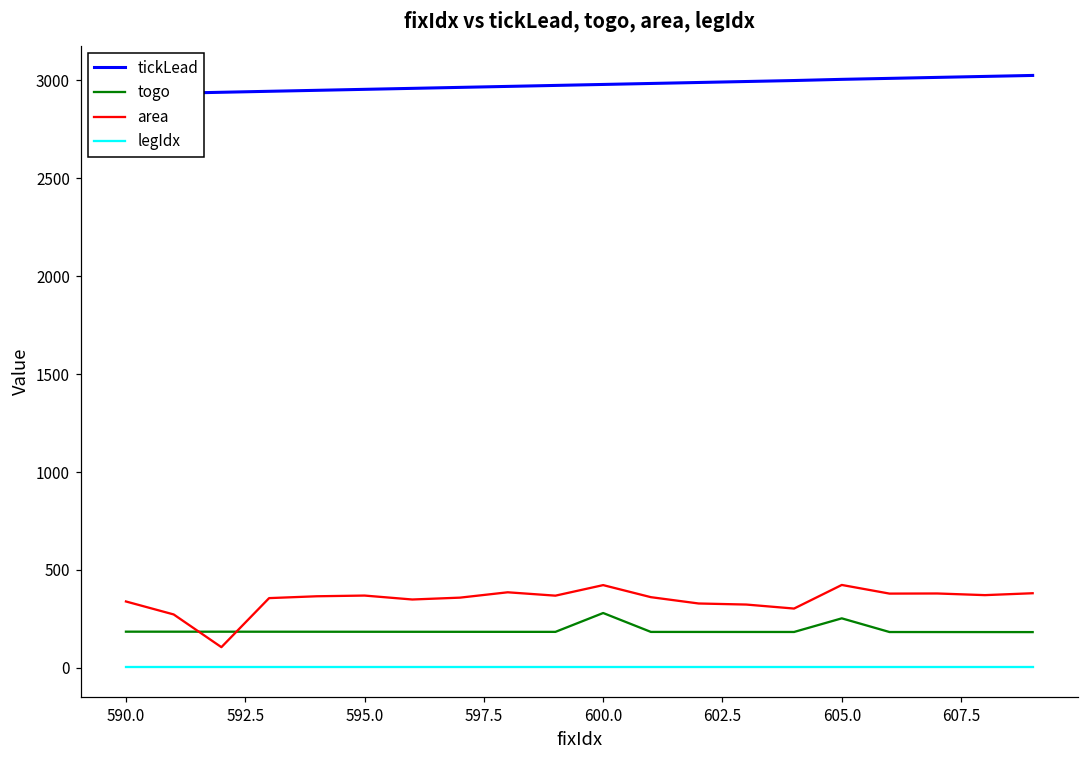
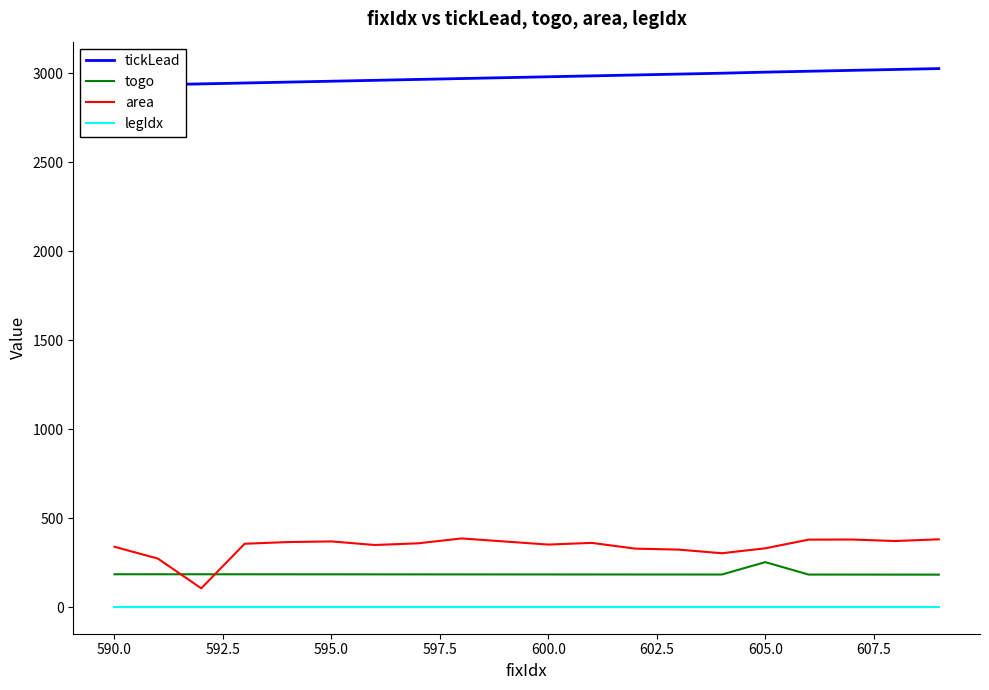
  {
    "tickLead": {
      "595.0": 2950,
      "600.0": 2980,
      "605.0": 3010
    },
    "togo": {
      "590.0": 180,
      "595.0": 180,
-     "600.0": 280,
+     "600.0": 180,
      "605.0": 250
    },
    "area": {
      "590.0": 340,
      "595.0": 370,
-     "600.0": 420,
-     "605.0": 420
+     "600.0": 350,
+     "605.0": 330
    },
    "legIdx": {
      "590.0": 0,
      "595.0": 0,
      "600.0": 0,
      "605.0": 0
    }
  }
